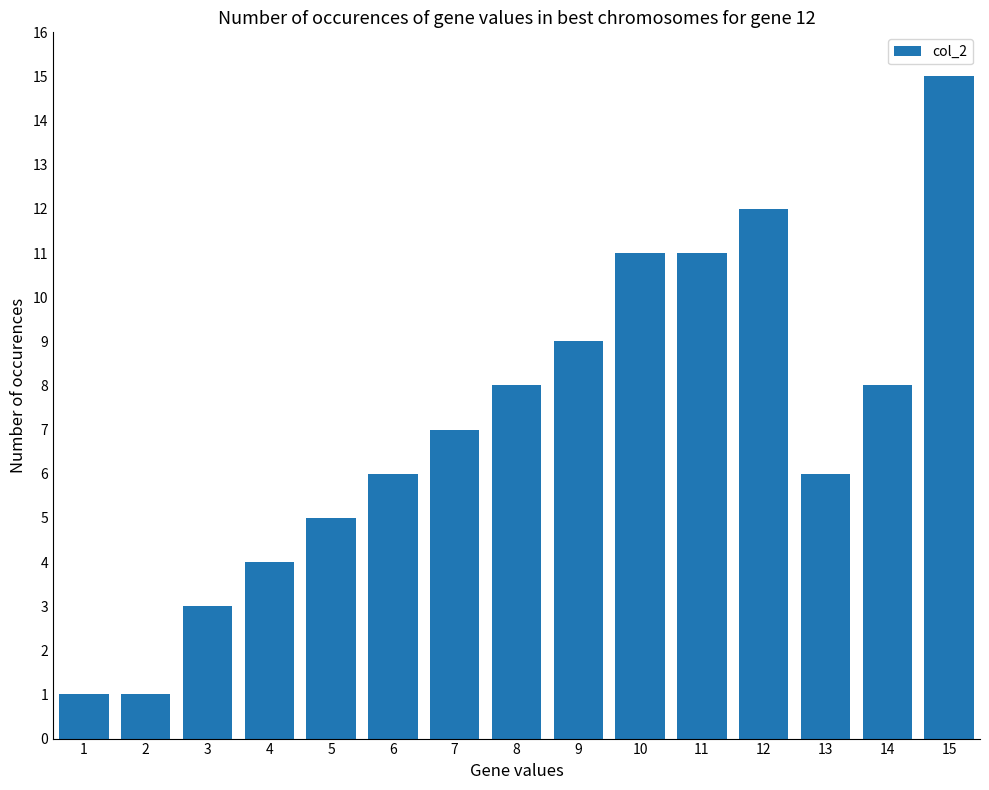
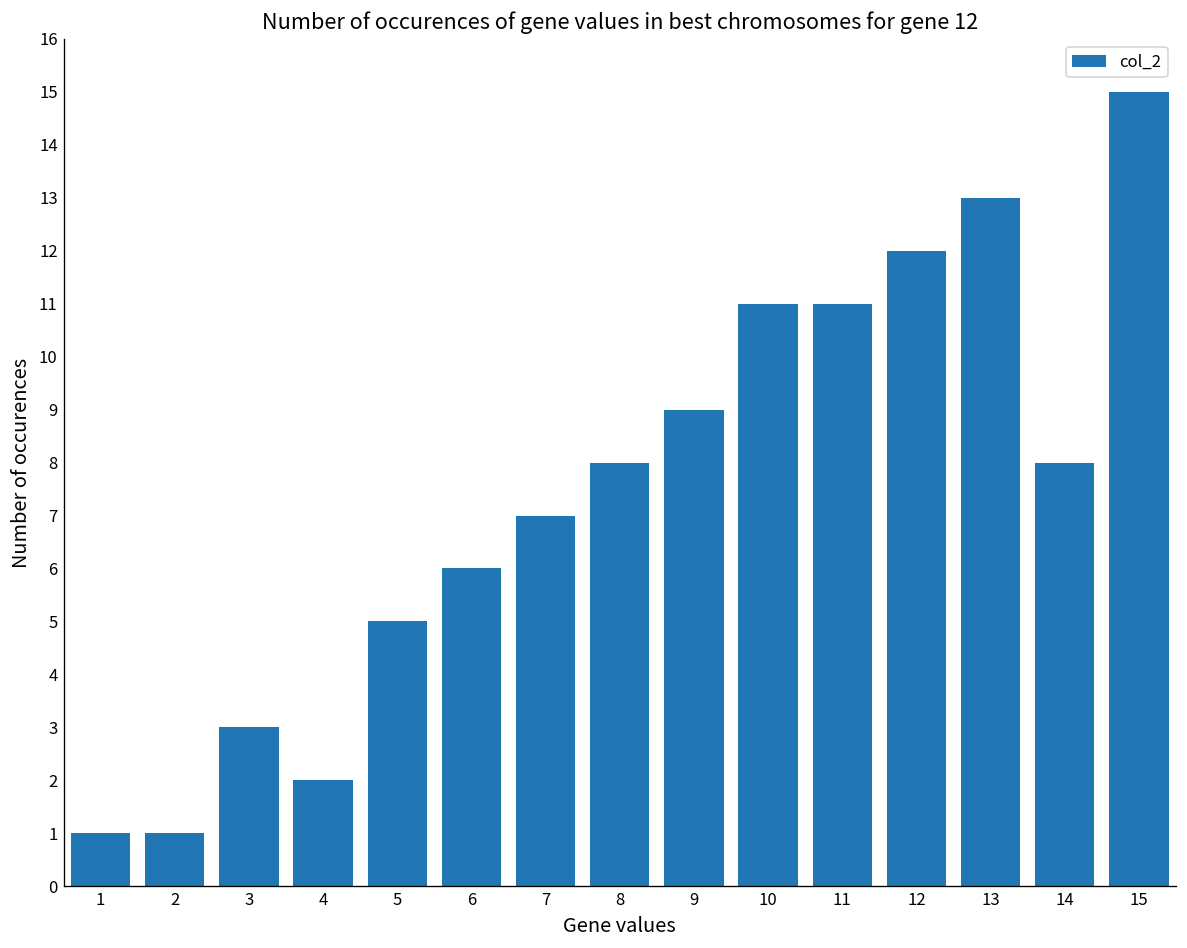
  {
    "1": 1,
    "2": 1,
    "3": 3,
-   "4": 4,
+   "4": 2,
    "5": 5,
    "6": 6,
    "7": 7,
    "8": 8,
    "9": 9,
    "10": 11,
    "11": 11,
    "12": 12,
-   "13": 6,
+   "13": 13,
    "14": 8,
    "15": 15
  }
